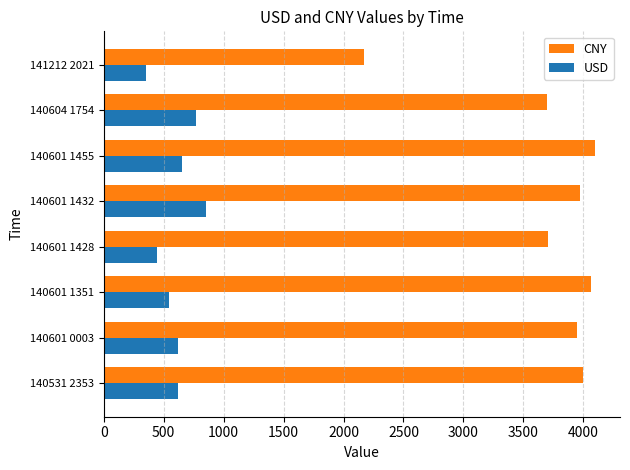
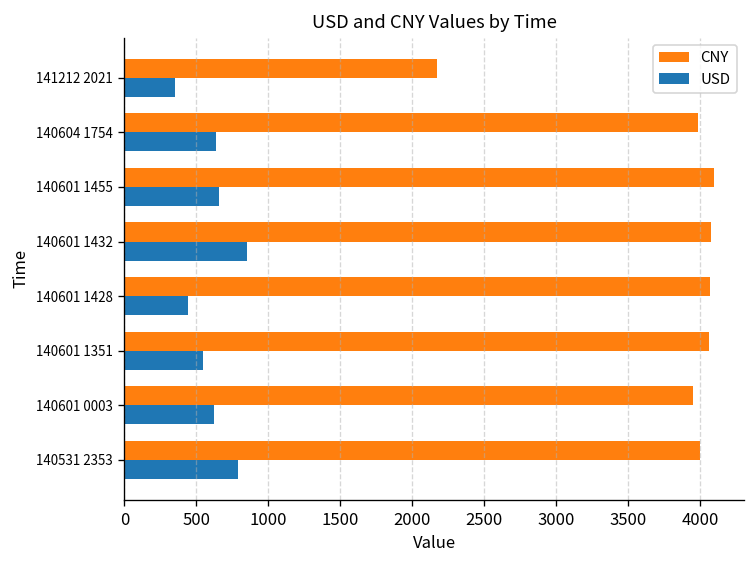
  {
    "CNY": {
      "141212 2021": 2170,
-     "140604 1754": 3690,
+     "140604 1754": 3980,
      "140601 1455": 4100,
-     "140601 1432": 3970,
-     "140601 1428": 3700,
+     "140601 1432": 4070,
+     "140601 1428": 4070,
      "140601 1351": 4060,
      "140601 0003": 3950,
      "140531 2353": 4000
    },
    "USD": {
      "141212 2021": 350,
-     "140604 1754": 770,
+     "140604 1754": 640,
      "140601 1455": 660,
      "140601 1432": 860,
      "140601 1428": 440,
      "140601 1351": 540,
      "140601 0003": 620,
-     "140531 2353": 620
+     "140531 2353": 790
    }
  }
